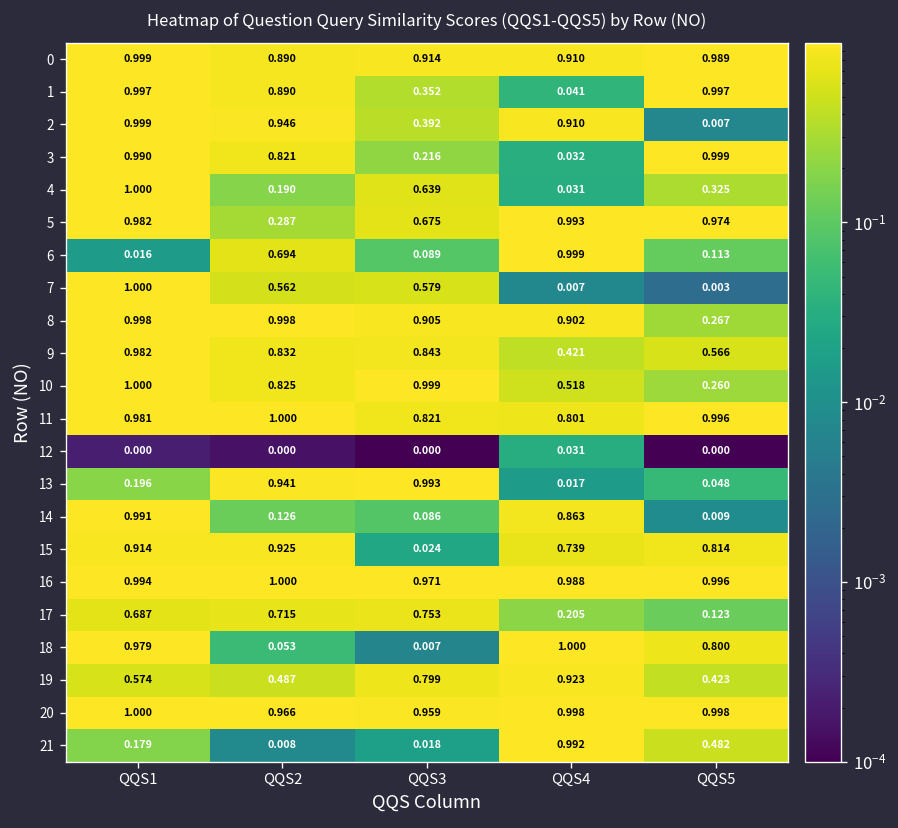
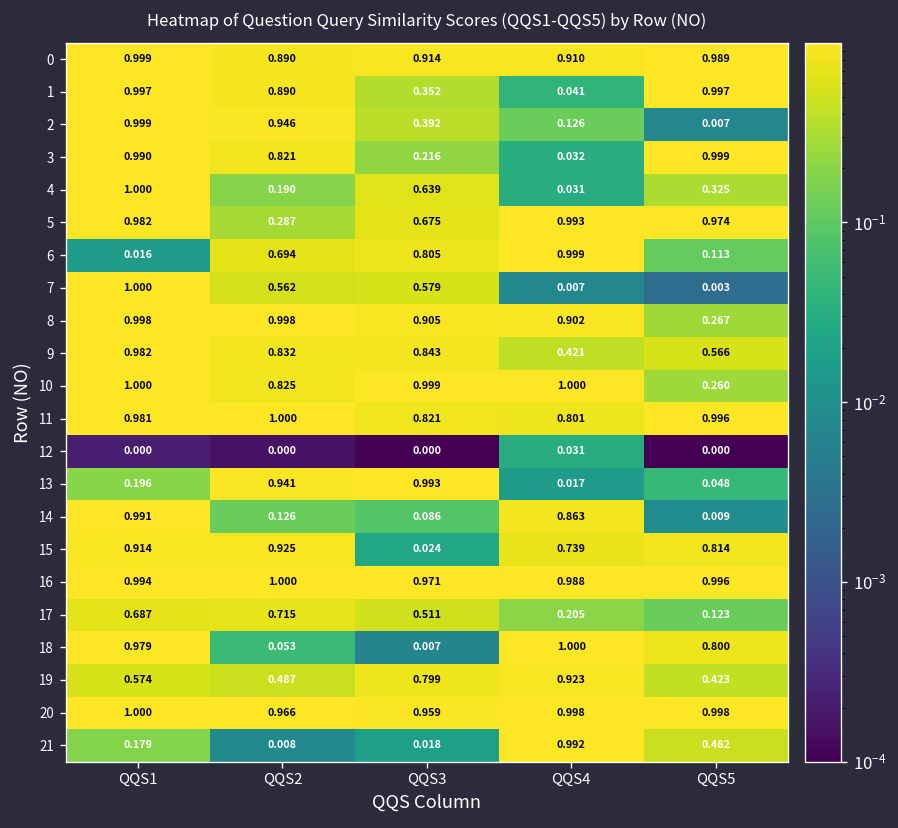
  {
    "0": {
      "QQS1": 0.999,
      "QQS2": 0.890,
      "QQS3": 0.914,
      "QQS4": 0.910,
      "QQS5": 0.989
    },
    "1": {
      "QQS1": 0.997,
      "QQS2": 0.890,
      "QQS3": 0.352,
      "QQS4": 0.041,
      "QQS5": 0.997
    },
    "2": {
      "QQS1": 0.999,
      "QQS2": 0.946,
      "QQS3": 0.392,
-     "QQS4": 0.910,
+     "QQS4": 0.126,
      "QQS5": 0.007
    },
    "3": {
      "QQS1": 0.990,
      "QQS2": 0.821,
      "QQS3": 0.216,
      "QQS4": 0.032,
      "QQS5": 0.999
    },
    "4": {
      "QQS1": 1.000,
      "QQS2": 0.190,
      "QQS3": 0.639,
      "QQS4": 0.031,
      "QQS5": 0.325
    },
    "5": {
      "QQS1": 0.982,
      "QQS2": 0.287,
      "QQS3": 0.675,
      "QQS4": 0.993,
      "QQS5": 0.974
    },
    "6": {
      "QQS1": 0.016,
      "QQS2": 0.694,
-     "QQS3": 0.089,
+     "QQS3": 0.805,
      "QQS4": 0.999,
      "QQS5": 0.113
    },
    "7": {
      "QQS1": 1.000,
      "QQS2": 0.562,
      "QQS3": 0.579,
      "QQS4": 0.007,
      "QQS5": 0.003
    },
    "8": {
      "QQS1": 0.998,
      "QQS2": 0.998,
      "QQS3": 0.905,
      "QQS4": 0.902,
      "QQS5": 0.267
    },
    "9": {
      "QQS1": 0.982,
      "QQS2": 0.832,
      "QQS3": 0.843,
      "QQS4": 0.421,
      "QQS5": 0.566
    },
    "10": {
      "QQS1": 1.000,
      "QQS2": 0.825,
      "QQS3": 0.999,
-     "QQS4": 0.518,
+     "QQS4": 1.000,
      "QQS5": 0.260
    },
    "11": {
      "QQS1": 0.981,
      "QQS2": 1.000,
      "QQS3": 0.821,
      "QQS4": 0.801,
      "QQS5": 0.996
    },
    "12": {
      "QQS1": 0.000,
      "QQS2": 0.000,
      "QQS3": 0.000,
      "QQS4": 0.031,
      "QQS5": 0.000
    },
    "13": {
      "QQS1": 0.196,
      "QQS2": 0.941,
      "QQS3": 0.993,
      "QQS4": 0.017,
      "QQS5": 0.048
    },
    "14": {
      "QQS1": 0.991,
      "QQS2": 0.126,
      "QQS3": 0.086,
      "QQS4": 0.863,
      "QQS5": 0.009
    },
    "15": {
      "QQS1": 0.914,
      "QQS2": 0.925,
      "QQS3": 0.024,
      "QQS4": 0.739,
      "QQS5": 0.814
    },
    "16": {
      "QQS1": 0.994,
      "QQS2": 1.000,
      "QQS3": 0.971,
      "QQS4": 0.988,
      "QQS5": 0.996
    },
    "17": {
      "QQS1": 0.687,
      "QQS2": 0.715,
-     "QQS3": 0.753,
+     "QQS3": 0.511,
      "QQS4": 0.205,
      "QQS5": 0.123
    },
    "18": {
      "QQS1": 0.979,
      "QQS2": 0.053,
      "QQS3": 0.007,
      "QQS4": 1.000,
      "QQS5": 0.800
    },
    "19": {
      "QQS1": 0.574,
      "QQS2": 0.487,
      "QQS3": 0.799,
      "QQS4": 0.923,
      "QQS5": 0.423
    },
    "20": {
      "QQS1": 1.000,
      "QQS2": 0.966,
      "QQS3": 0.959,
      "QQS4": 0.998,
      "QQS5": 0.998
    },
    "21": {
      "QQS1": 0.179,
      "QQS2": 0.008,
      "QQS3": 0.018,
      "QQS4": 0.992,
      "QQS5": 0.482
    }
  }
